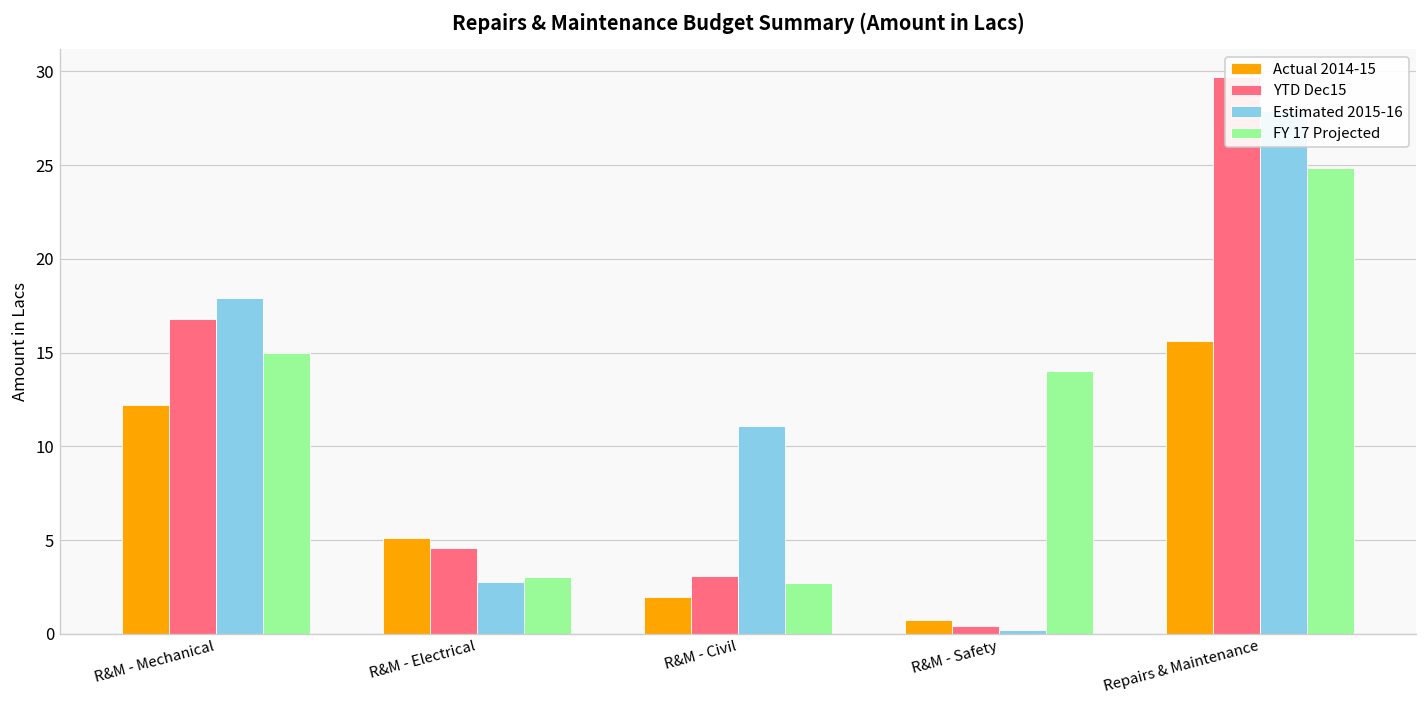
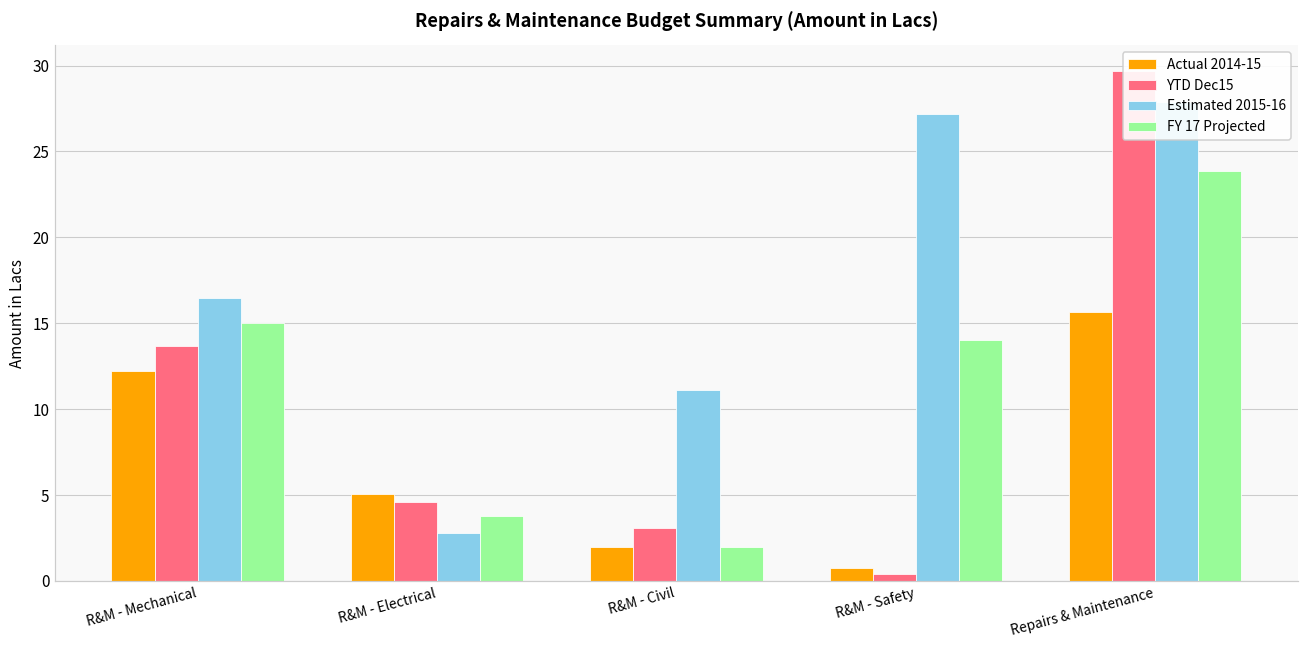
  {
    "Actual 2014-15": {
      "R&M - Mechanical": 12.2,
      "R&M - Electrical": 5.1,
      "R&M - Civil": 2.0,
      "R&M - Safety": 0.8,
      "Repairs & Maintenance": 15.6
    },
    "YTD Dec15": {
-     "R&M - Mechanical": 16.8,
+     "R&M - Mechanical": 13.7,
      "R&M - Electrical": 4.6,
      "R&M - Civil": 3.1,
      "R&M - Safety": 0.4
    },
    "Estimated 2015-16": {
-     "R&M - Mechanical": 17.9,
+     "R&M - Mechanical": 16.4,
      "R&M - Electrical": 2.8,
      "R&M - Civil": 11.1,
-     "R&M - Safety": 0.2
+     "R&M - Safety": 27.2
    },
    "FY 17 Projected": {
      "R&M - Mechanical": 15.0,
-     "R&M - Electrical": 3.0,
-     "R&M - Civil": 2.7,
+     "R&M - Electrical": 3.8,
+     "R&M - Civil": 2.0,
      "R&M - Safety": 14.0,
-     "Repairs & Maintenance": 24.9
+     "Repairs & Maintenance": 23.9
    }
  }
